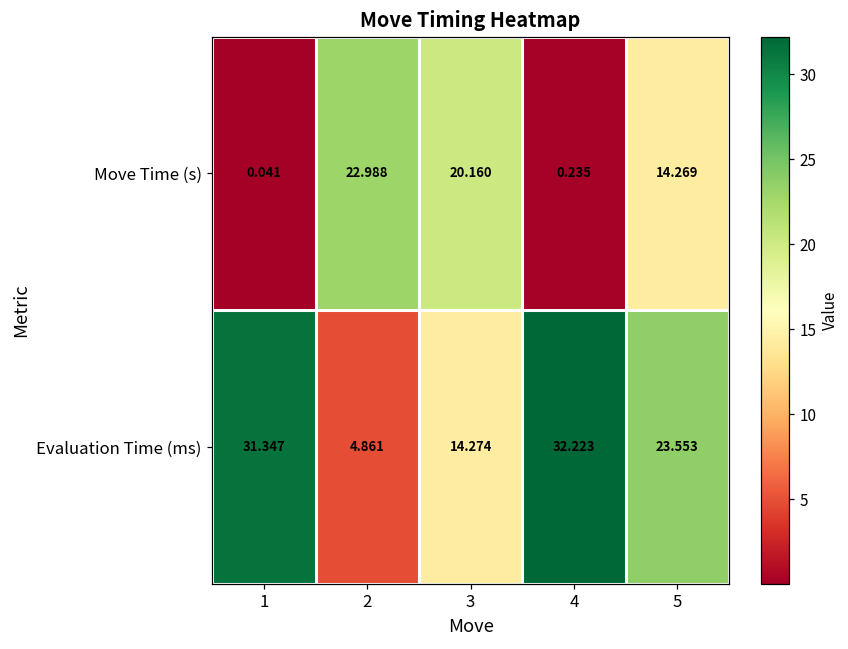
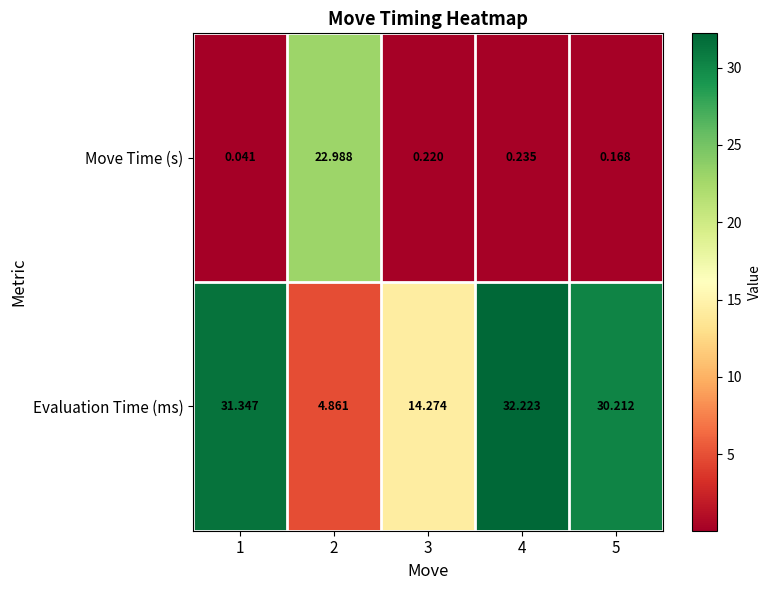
  {
    "Move Time (s)": {
      "1": 0.041,
      "2": 22.988,
-     "3": 20.160,
+     "3": 0.220,
      "4": 0.235,
-     "5": 14.269
+     "5": 0.168
    },
    "Evaluation Time (ms)": {
      "1": 31.347,
      "2": 4.861,
      "3": 14.274,
      "4": 32.223,
-     "5": 23.553
+     "5": 30.212
    }
  }
